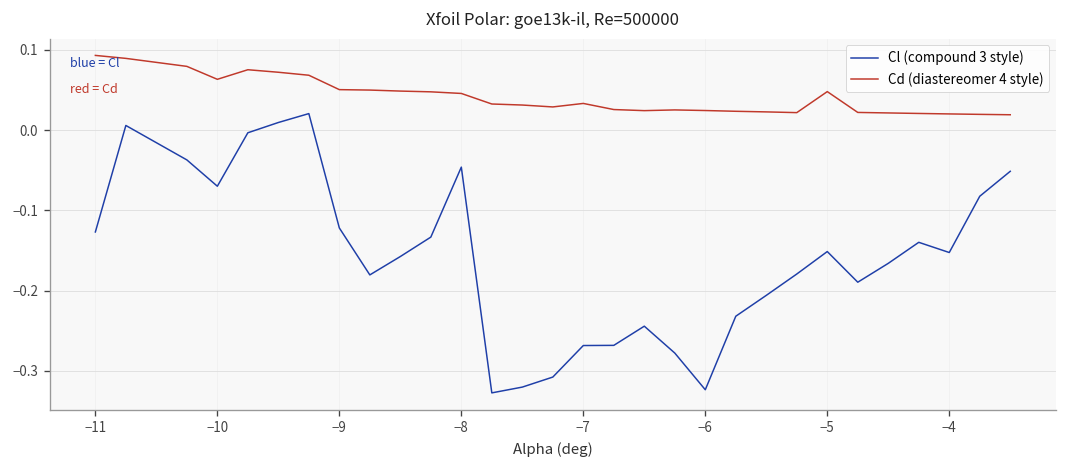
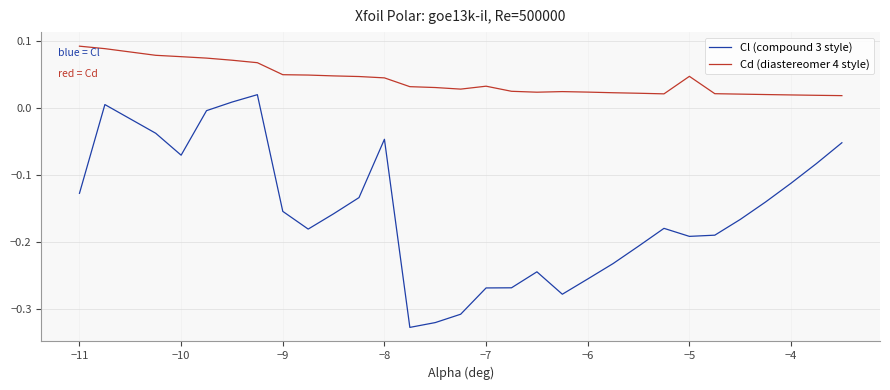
  {
    "Cl (compound 3 style)": {
      "−11": -0.13,
      "−10": -0.07,
-     "−9": -0.12,
+     "−9": -0.15,
      "−8": -0.05,
      "−7": -0.27,
-     "−6": -0.32,
-     "−5": -0.15,
-     "−4": -0.15
+     "−6": -0.26,
+     "−5": -0.19,
+     "−4": -0.11
    },
    "Cd (diastereomer 4 style)": {
      "−11": 0.09,
-     "−10": 0.06,
+     "−10": 0.08,
      "−9": 0.05,
      "−8": 0.05,
      "−7": 0.03,
      "−6": 0.02,
      "−5": 0.05,
      "−4": 0.02
    }
  }
